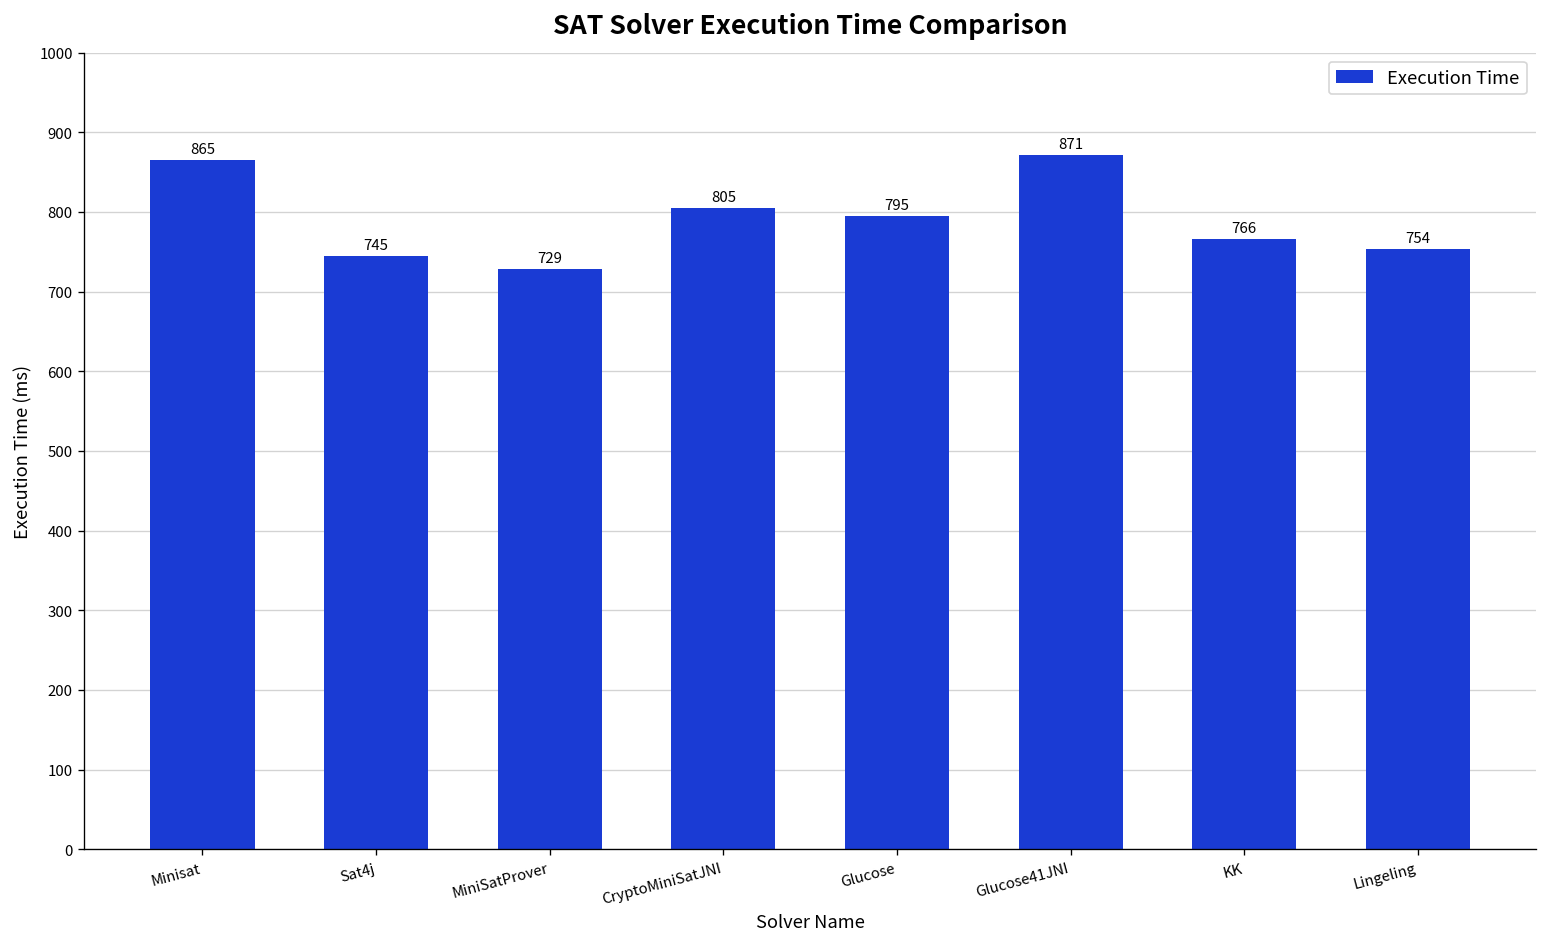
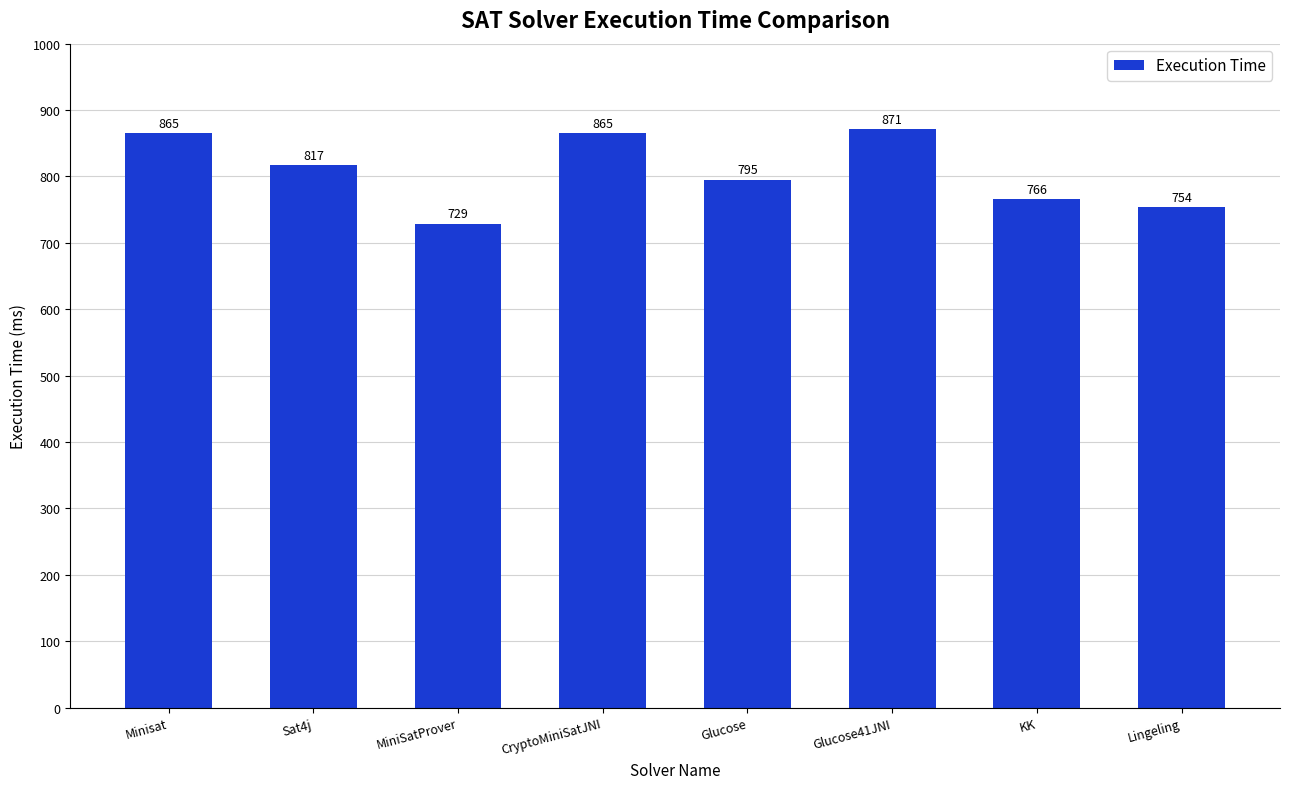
  {
    "Minisat": 865,
-   "Sat4j": 745,
+   "Sat4j": 817,
    "MiniSatProver": 729,
-   "CryptoMiniSatJNI": 805,
+   "CryptoMiniSatJNI": 865,
    "Glucose": 795,
    "Glucose41JNI": 871,
    "KK": 766,
    "Lingeling": 754
  }
